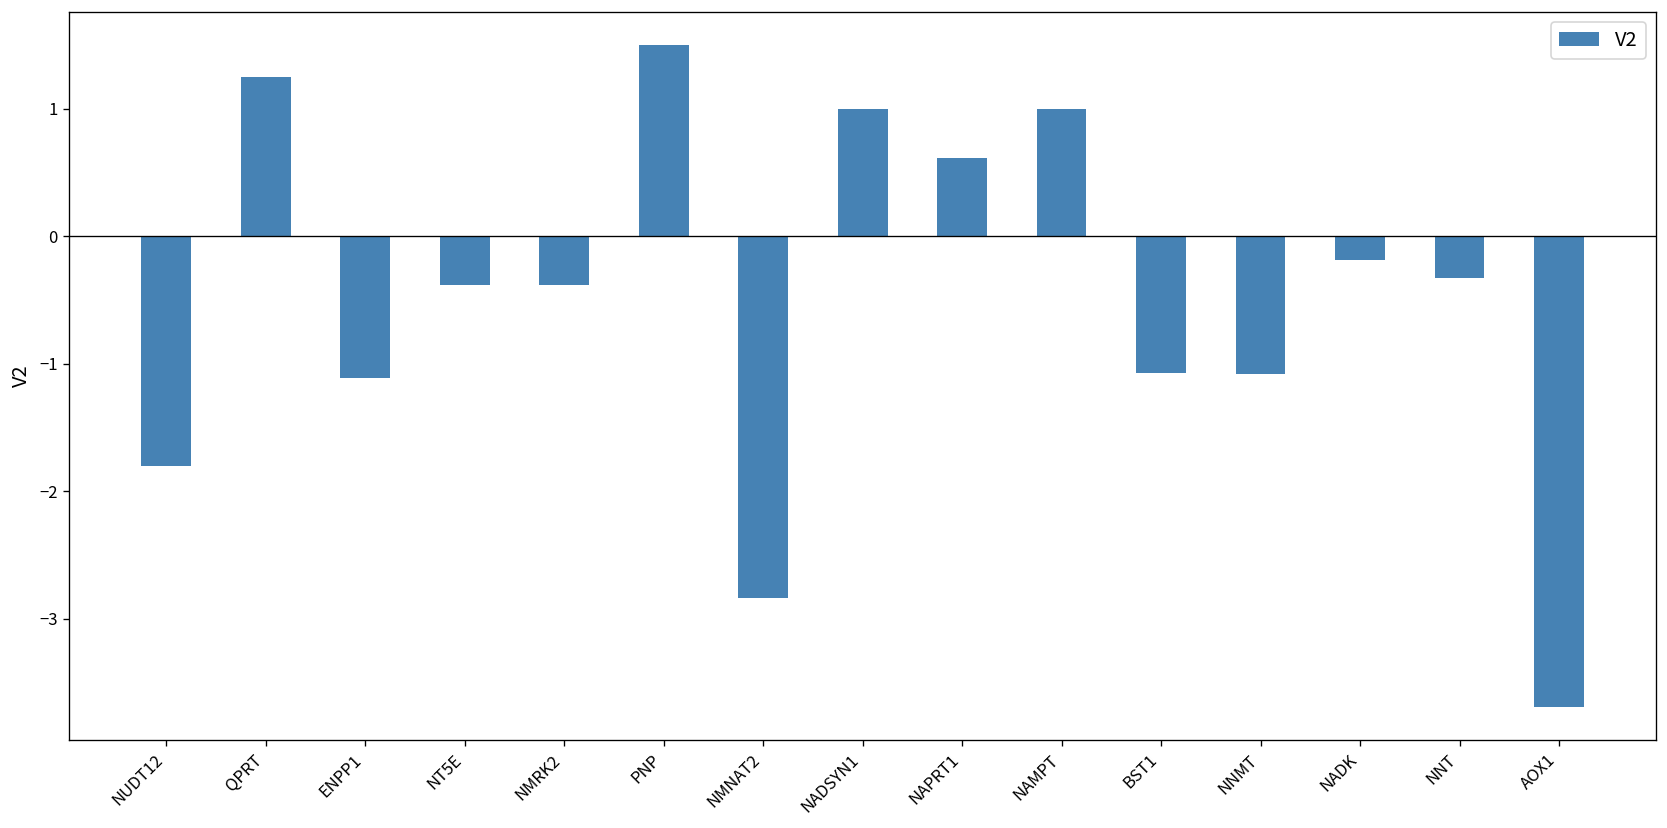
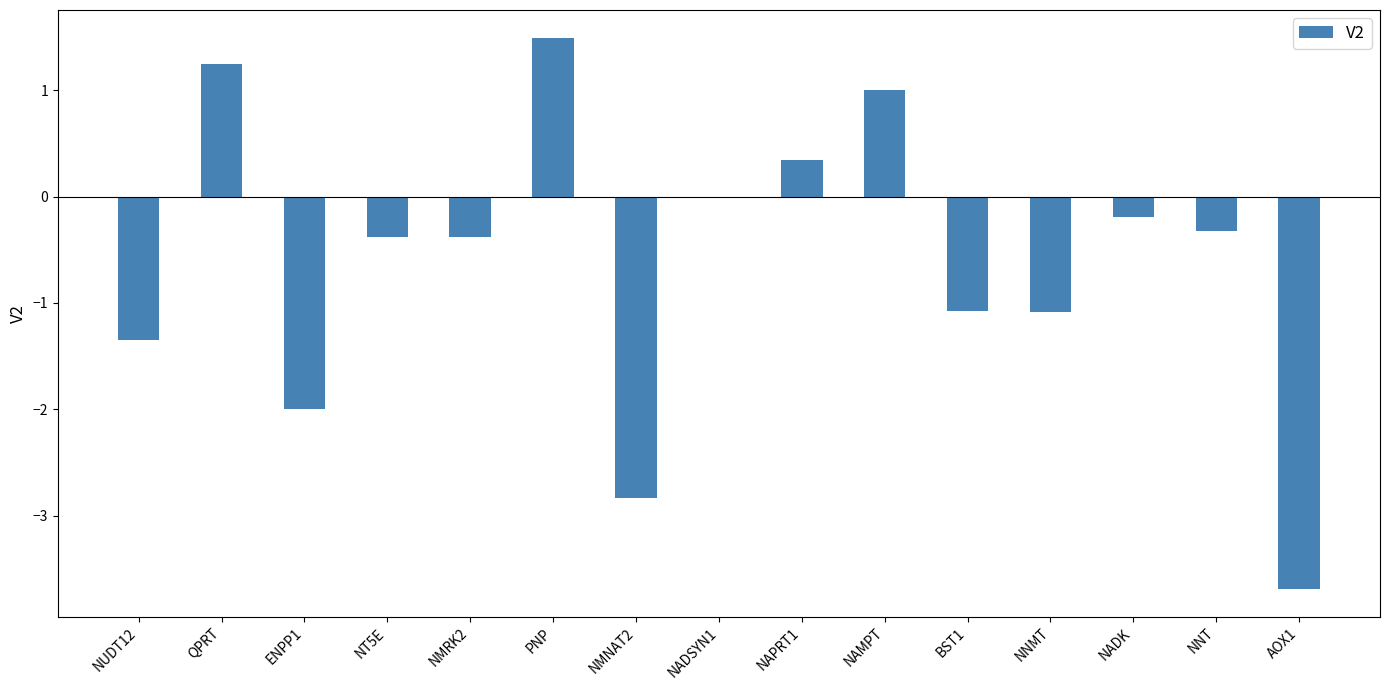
  {
-   "NUDT12": -1.80,
+   "NUDT12": -1.34,
    "QPRT": 1.25,
-   "ENPP1": -1.11,
+   "ENPP1": -1.99,
    "NT5E": -0.38,
    "NMRK2": -0.38,
    "PNP": 1.50,
    "NMNAT2": -2.83,
-   "NADSYN1": 1,
-   "NAPRT1": 0.62,
+   "NADSYN1": 0,
+   "NAPRT1": 0.35,
    "NAMPT": 1.00,
    "BST1": -1.07,
    "NNMT": -1.09,
    "NADK": -0.19,
    "NNT": -0.33,
    "AOX1": -3.69
  }
